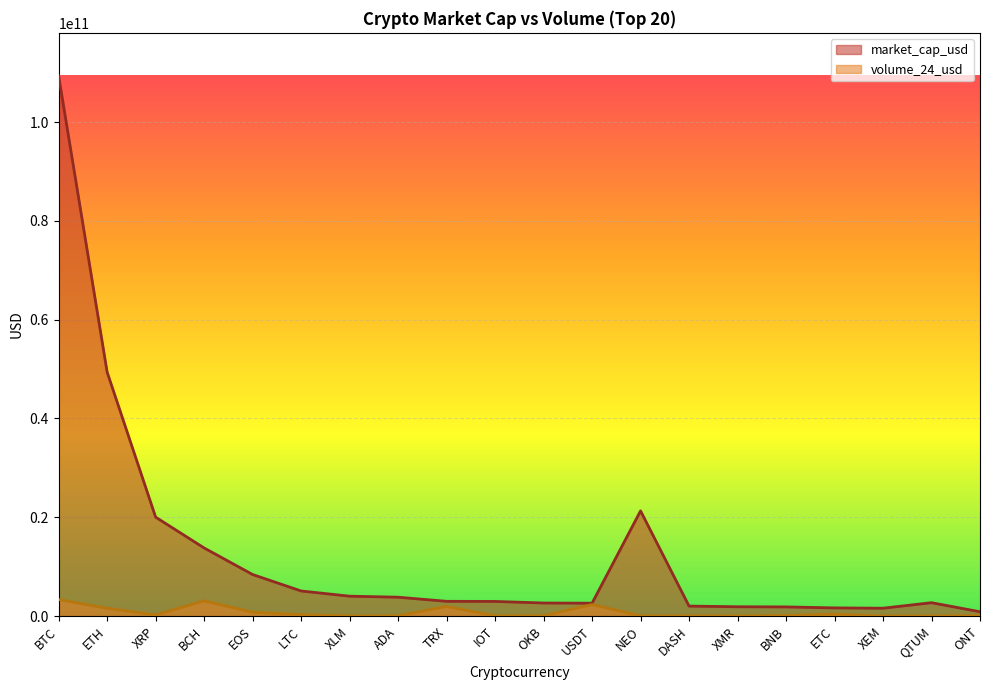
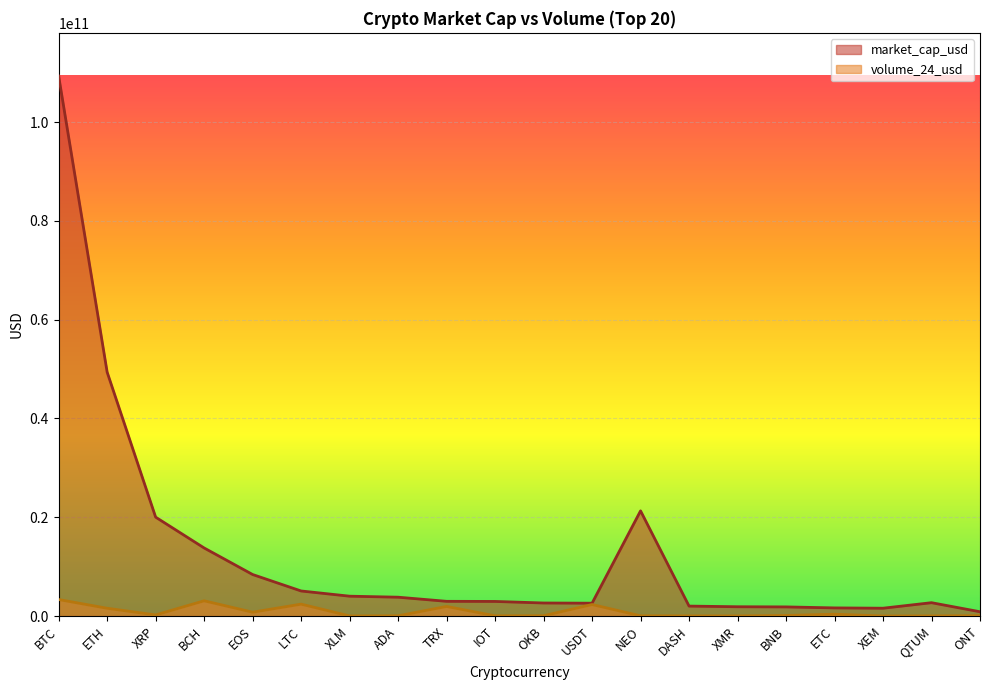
  {
    "market_cap_usd": {
      "BTC": 109000000000,
      "ETH": 49000000000,
      "XRP": 20000000000,
      "BCH": 14000000000,
      "EOS": 8000000000,
      "LTC": 5000000000,
      "XLM": 4000000000,
      "ADA": 4000000000,
      "TRX": 3000000000,
      "IOT": 3000000000,
      "OKB": 3000000000,
      "NEO": 21000000000,
      "DASH": 2000000000,
      "XMR": 2000000000,
      "BNB": 2000000000,
      "ETC": 2000000000,
      "XEM": 2000000000,
      "QTUM": 3000000000,
      "ONT": 1000000000
    },
    "volume_24_usd": {
      "BTC": 3000000000,
      "ETH": 2000000000,
      "XRP": 0,
      "BCH": 3000000000,
      "EOS": 1000000000,
-     "LTC": 0,
+     "LTC": 2000000000,
      "XLM": 0,
      "ADA": 0,
      "TRX": 2000000000,
      "IOT": 0,
      "OKB": 0,
      "NEO": 0,
      "DASH": 0,
      "XMR": 0,
      "BNB": 0,
      "ETC": 0,
      "XEM": 0,
      "QTUM": 0,
      "ONT": 0
    }
  }
